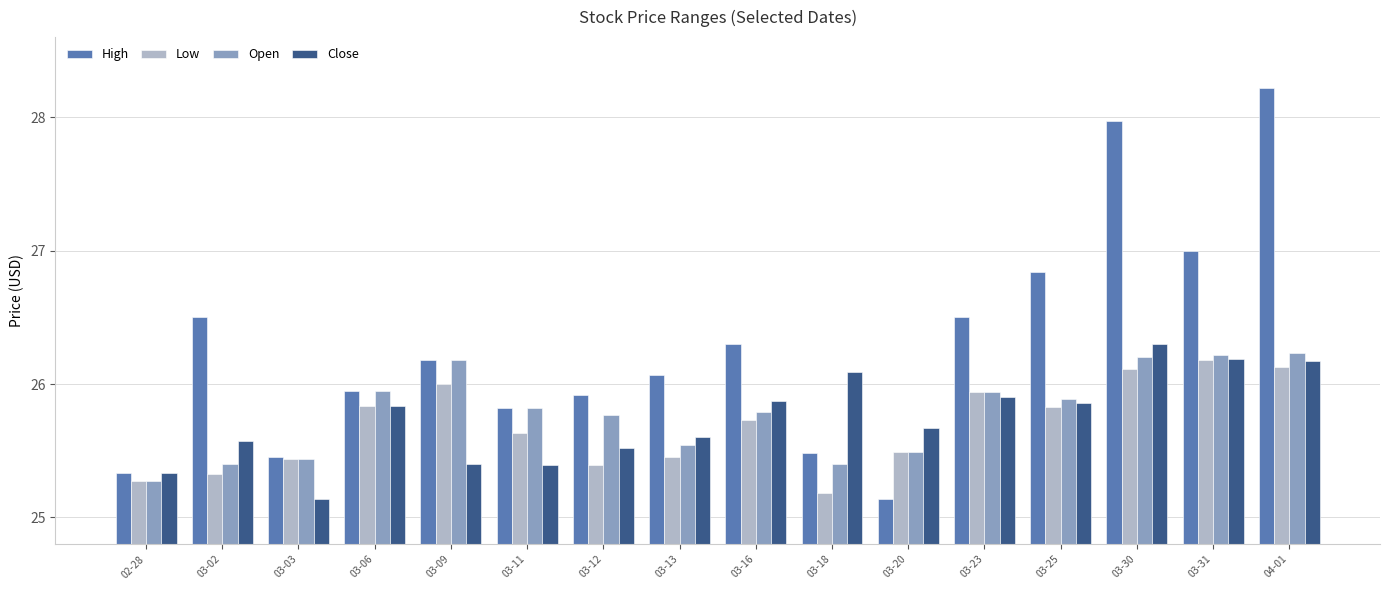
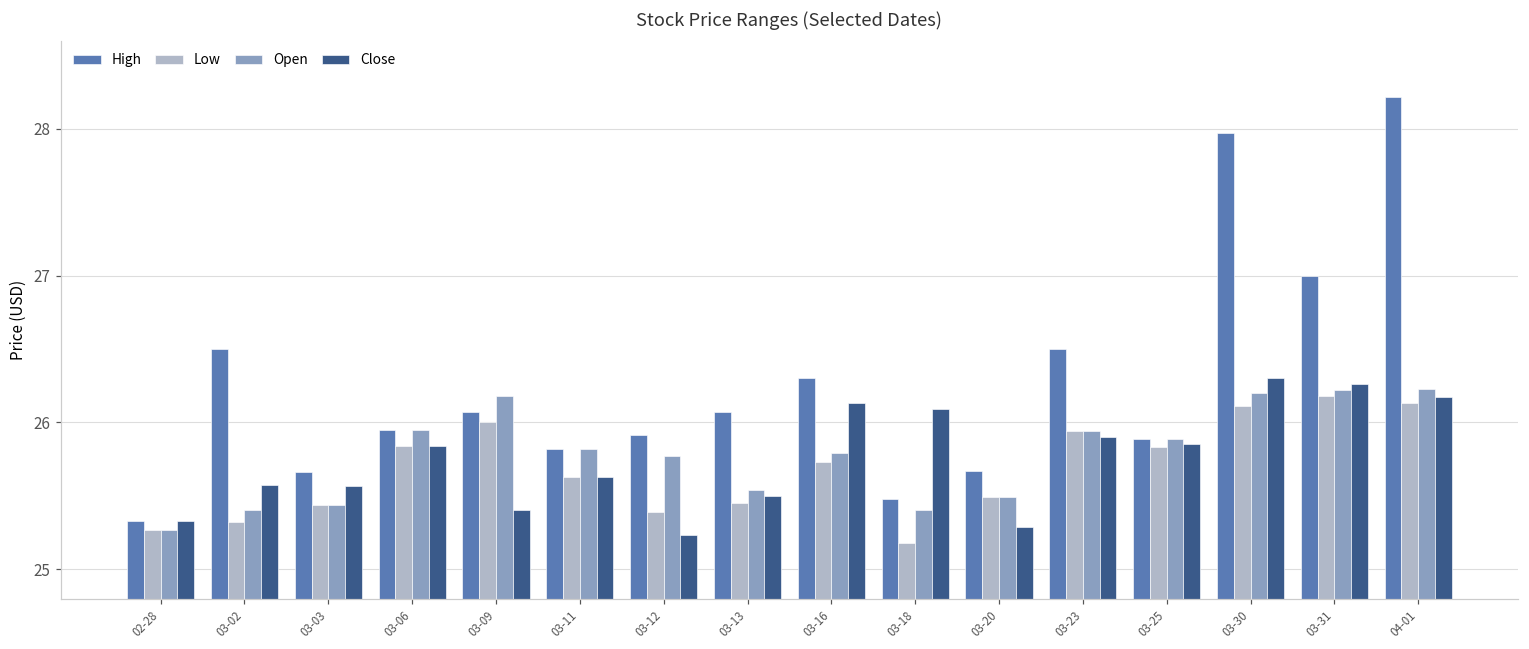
  {
    "High": {
      "02-28": 25.33,
      "03-02": 26.50,
-     "03-03": 25.45,
+     "03-03": 25.66,
      "03-06": 25.95,
-     "03-09": 26.18,
+     "03-09": 26.07,
      "03-11": 25.82,
      "03-12": 25.92,
      "03-13": 26.07,
      "03-16": 26.30,
      "03-18": 25.48,
-     "03-20": 25.14,
+     "03-20": 25.67,
      "03-23": 26.50,
-     "03-25": 26.84,
+     "03-25": 25.89,
      "03-30": 27.97,
      "03-31": 27.00,
      "04-01": 28.22
    },
    "Close": {
      "02-28": 25.33,
      "03-02": 25.57,
-     "03-03": 25.14,
+     "03-03": 25.57,
      "03-06": 25.84,
      "03-09": 25.40,
-     "03-11": 25.39,
-     "03-12": 25.52,
-     "03-13": 25.60,
-     "03-16": 25.87,
+     "03-11": 25.63,
+     "03-12": 25.23,
+     "03-13": 25.50,
+     "03-16": 26.13,
      "03-18": 26.09,
-     "03-20": 25.67,
+     "03-20": 25.29,
      "03-23": 25.90,
      "03-25": 25.86,
      "03-30": 26.30,
-     "03-31": 26.19,
+     "03-31": 26.26,
      "04-01": 26.17
    }
  }
